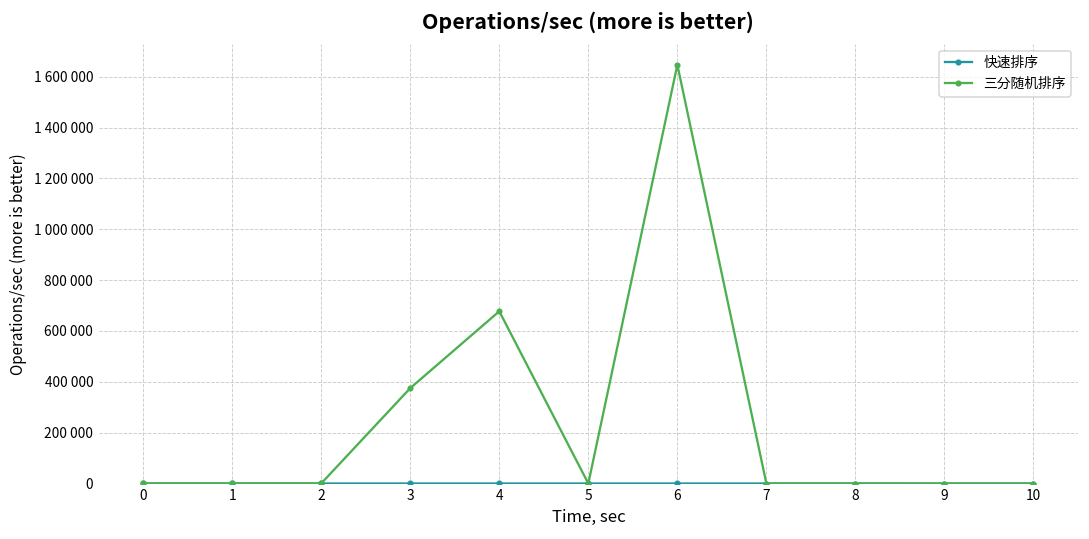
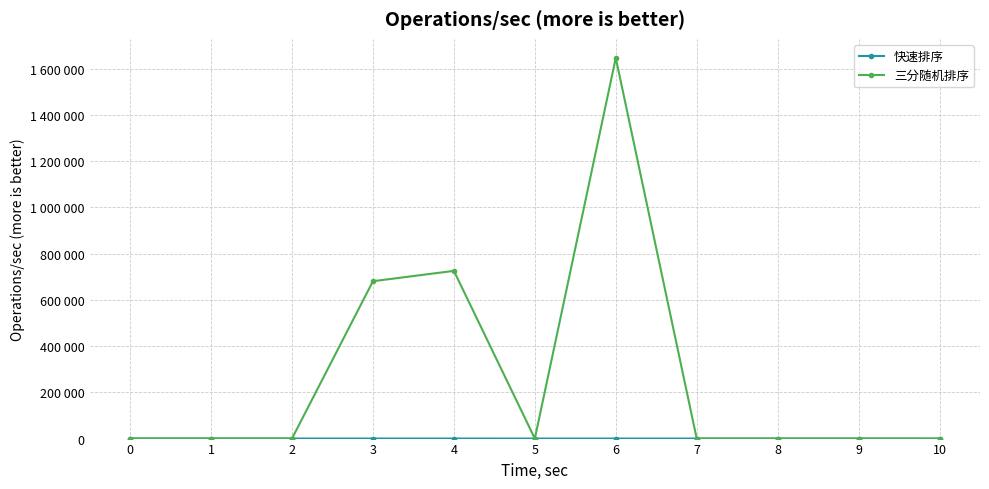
  {
    "快速排序": {
      "3": 0,
      "4": 0,
      "6": 0
    },
    "三分随机排序": {
-     "3": 380000,
-     "4": 680000,
+     "3": 680000,
+     "4": 730000,
      "6": 1650000
    }
  }
